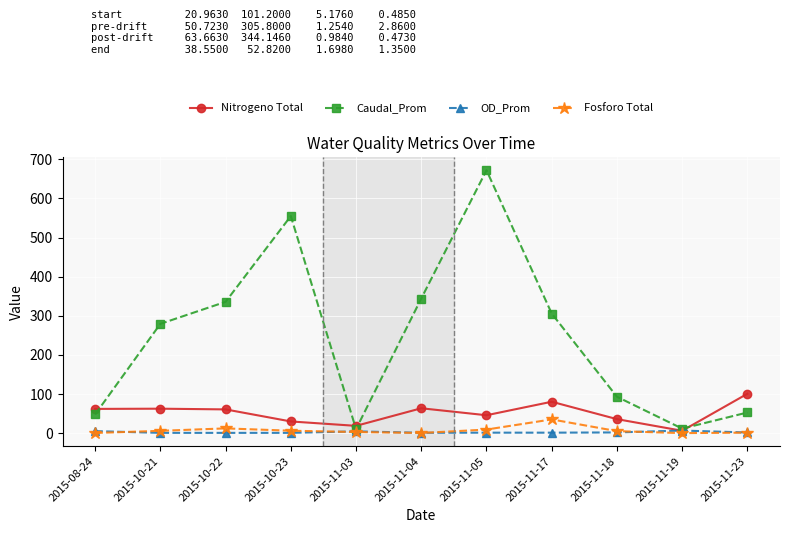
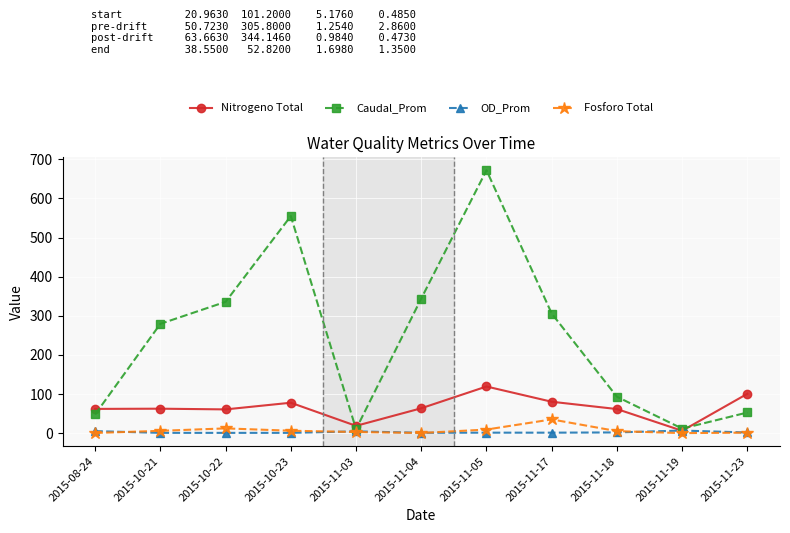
  {
    "Nitrogeno Total": {
      "2015-08-24": 60,
      "2015-10-21": 60,
      "2015-10-22": 60,
-     "2015-10-23": 30,
+     "2015-10-23": 80,
      "2015-11-03": 20,
      "2015-11-04": 60,
-     "2015-11-05": 50,
+     "2015-11-05": 120,
      "2015-11-17": 80,
-     "2015-11-18": 40,
+     "2015-11-18": 60,
      "2015-11-23": 100
    },
    "Caudal_Prom": {
      "2015-08-24": 50,
      "2015-10-21": 280,
      "2015-10-22": 340,
      "2015-10-23": 560,
      "2015-11-04": 340,
      "2015-11-05": 670,
      "2015-11-17": 310,
      "2015-11-18": 90,
      "2015-11-23": 50
    },
    "OD_Prom": {
      "2015-10-22": 0,
      "2015-11-05": 0,
      "2015-11-17": 0
    },
    "Fosforo Total": {
      "2015-10-22": 10,
      "2015-11-05": 10,
      "2015-11-17": 40
    }
  }
